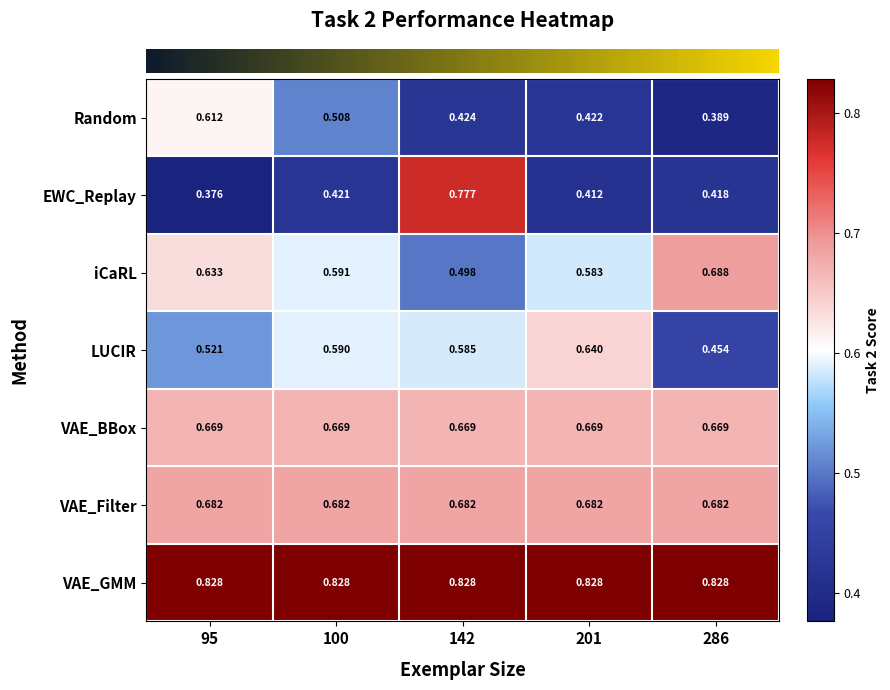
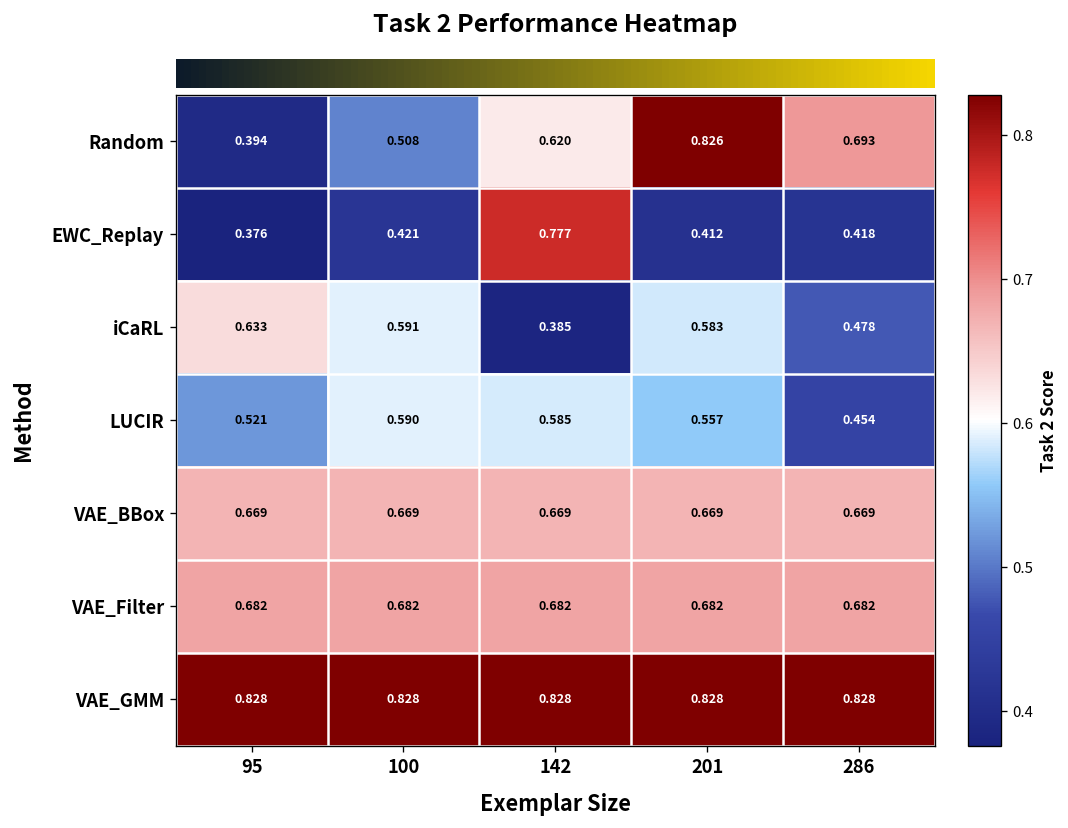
  {
    "Random": {
-     "95": 0.612,
+     "95": 0.394,
      "100": 0.508,
-     "142": 0.424,
-     "201": 0.422,
-     "286": 0.389
+     "142": 0.620,
+     "201": 0.826,
+     "286": 0.693
    },
    "EWC_Replay": {
      "95": 0.376,
      "100": 0.421,
      "142": 0.777,
      "201": 0.412,
      "286": 0.418
    },
    "iCaRL": {
      "95": 0.633,
      "100": 0.591,
-     "142": 0.498,
+     "142": 0.385,
      "201": 0.583,
-     "286": 0.688
+     "286": 0.478
    },
    "LUCIR": {
      "95": 0.521,
      "100": 0.590,
      "142": 0.585,
-     "201": 0.640,
+     "201": 0.557,
      "286": 0.454
    },
    "VAE_BBox": {
      "95": 0.669,
      "100": 0.669,
      "142": 0.669,
      "201": 0.669,
      "286": 0.669
    },
    "VAE_Filter": {
      "95": 0.682,
      "100": 0.682,
      "142": 0.682,
      "201": 0.682,
      "286": 0.682
    },
    "VAE_GMM": {
      "95": 0.828,
      "100": 0.828,
      "142": 0.828,
      "201": 0.828,
      "286": 0.828
    }
  }
